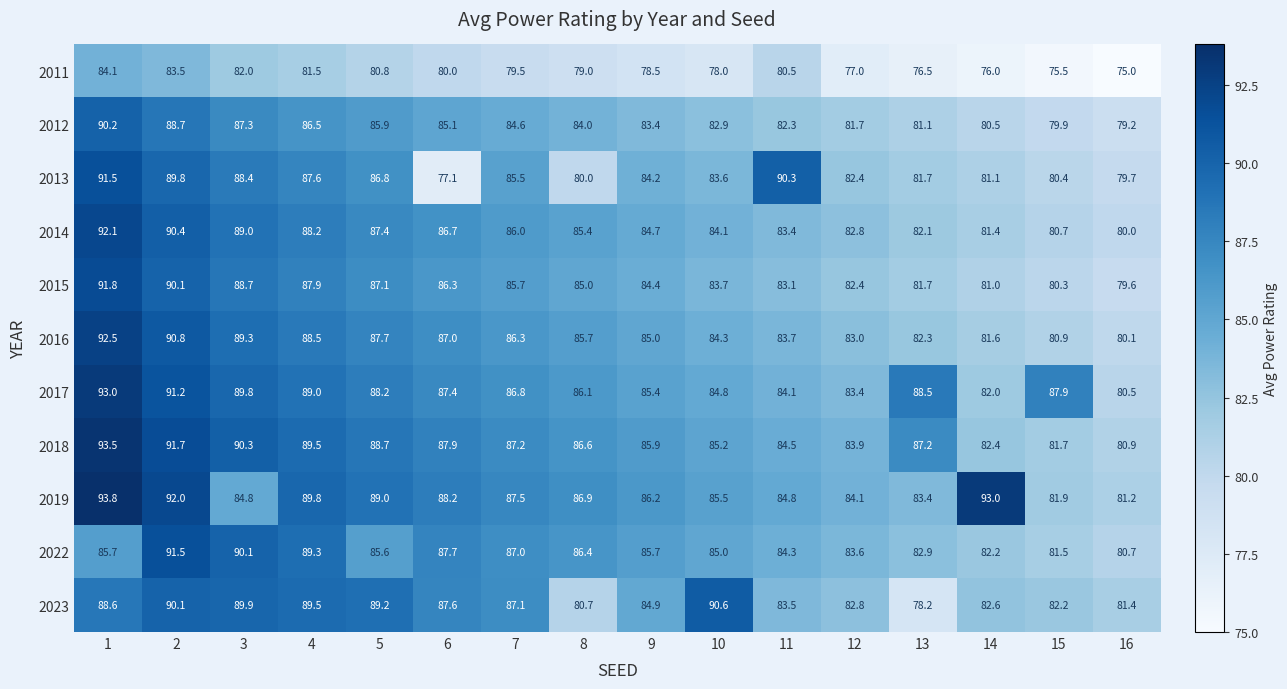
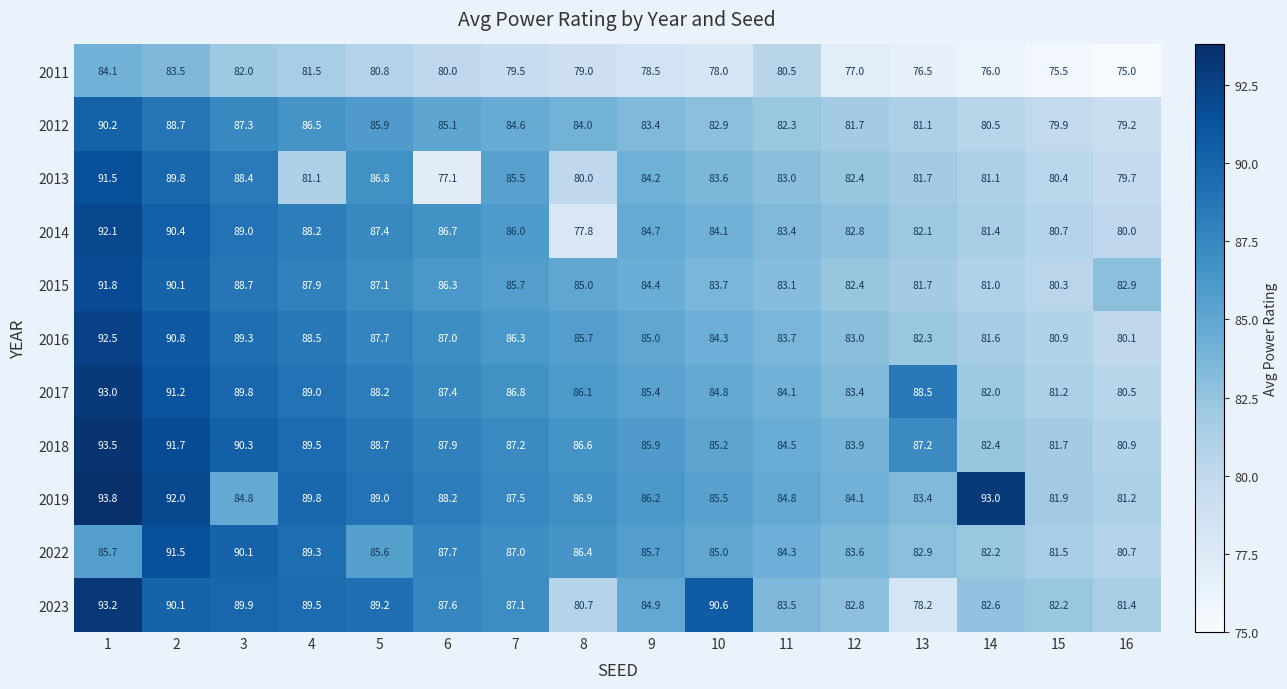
  {
    "2011": {
      "1": 84.1,
      "2": 83.5,
      "3": 82.0,
      "4": 81.5,
      "5": 80.8,
      "6": 80.0,
      "7": 79.5,
      "8": 79.0,
      "9": 78.5,
      "10": 78.0,
      "11": 80.5,
      "12": 77.0,
      "13": 76.5,
      "14": 76.0,
      "15": 75.5,
      "16": 75.0
    },
    "2012": {
      "1": 90.2,
      "2": 88.7,
      "3": 87.3,
      "4": 86.5,
      "5": 85.9,
      "6": 85.1,
      "7": 84.6,
      "8": 84.0,
      "9": 83.4,
      "10": 82.9,
      "11": 82.3,
      "12": 81.7,
      "13": 81.1,
      "14": 80.5,
      "15": 79.9,
      "16": 79.2
    },
    "2013": {
      "1": 91.5,
      "2": 89.8,
      "3": 88.4,
-     "4": 87.6,
+     "4": 81.1,
      "5": 86.8,
      "6": 77.1,
      "7": 85.5,
      "8": 80.0,
      "9": 84.2,
      "10": 83.6,
-     "11": 90.3,
+     "11": 83.0,
      "12": 82.4,
      "13": 81.7,
      "14": 81.1,
      "15": 80.4,
      "16": 79.7
    },
    "2014": {
      "1": 92.1,
      "2": 90.4,
      "3": 89.0,
      "4": 88.2,
      "5": 87.4,
      "6": 86.7,
      "7": 86.0,
-     "8": 85.4,
+     "8": 77.8,
      "9": 84.7,
      "10": 84.1,
      "11": 83.4,
      "12": 82.8,
      "13": 82.1,
      "14": 81.4,
      "15": 80.7,
      "16": 80.0
    },
    "2015": {
      "1": 91.8,
      "2": 90.1,
      "3": 88.7,
      "4": 87.9,
      "5": 87.1,
      "6": 86.3,
      "7": 85.7,
      "8": 85.0,
      "9": 84.4,
      "10": 83.7,
      "11": 83.1,
      "12": 82.4,
      "13": 81.7,
      "14": 81.0,
      "15": 80.3,
-     "16": 79.6
+     "16": 82.9
    },
    "2016": {
      "1": 92.5,
      "2": 90.8,
      "3": 89.3,
      "4": 88.5,
      "5": 87.7,
      "6": 87.0,
      "7": 86.3,
      "8": 85.7,
      "9": 85.0,
      "10": 84.3,
      "11": 83.7,
      "12": 83.0,
      "13": 82.3,
      "14": 81.6,
      "15": 80.9,
      "16": 80.1
    },
    "2017": {
      "1": 93.0,
      "2": 91.2,
      "3": 89.8,
      "4": 89.0,
      "5": 88.2,
      "6": 87.4,
      "7": 86.8,
      "8": 86.1,
      "9": 85.4,
      "10": 84.8,
      "11": 84.1,
      "12": 83.4,
      "13": 88.5,
      "14": 82.0,
-     "15": 87.9,
+     "15": 81.2,
      "16": 80.5
    },
    "2018": {
      "1": 93.5,
      "2": 91.7,
      "3": 90.3,
      "4": 89.5,
      "5": 88.7,
      "6": 87.9,
      "7": 87.2,
      "8": 86.6,
      "9": 85.9,
      "10": 85.2,
      "11": 84.5,
      "12": 83.9,
      "13": 87.2,
      "14": 82.4,
      "15": 81.7,
      "16": 80.9
    },
    "2019": {
      "1": 93.8,
      "2": 92.0,
      "3": 84.8,
      "4": 89.8,
      "5": 89.0,
      "6": 88.2,
      "7": 87.5,
      "8": 86.9,
      "9": 86.2,
      "10": 85.5,
      "11": 84.8,
      "12": 84.1,
      "13": 83.4,
      "14": 93.0,
      "15": 81.9,
      "16": 81.2
    },
    "2022": {
      "1": 85.7,
      "2": 91.5,
      "3": 90.1,
      "4": 89.3,
      "5": 85.6,
      "6": 87.7,
      "7": 87.0,
      "8": 86.4,
      "9": 85.7,
      "10": 85.0,
      "11": 84.3,
      "12": 83.6,
      "13": 82.9,
      "14": 82.2,
      "15": 81.5,
      "16": 80.7
    },
    "2023": {
-     "1": 88.6,
+     "1": 93.2,
      "2": 90.1,
      "3": 89.9,
      "4": 89.5,
      "5": 89.2,
      "6": 87.6,
      "7": 87.1,
      "8": 80.7,
      "9": 84.9,
      "10": 90.6,
      "11": 83.5,
      "12": 82.8,
      "13": 78.2,
      "14": 82.6,
      "15": 82.2,
      "16": 81.4
    }
  }
